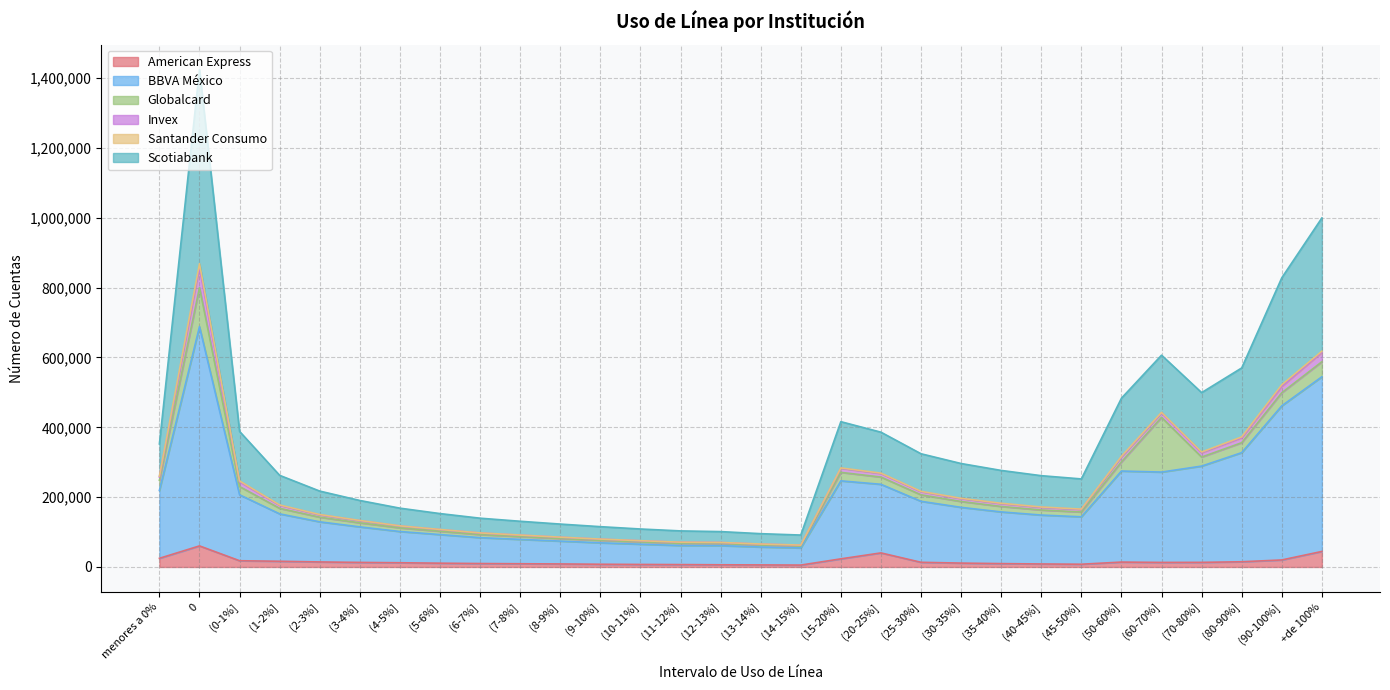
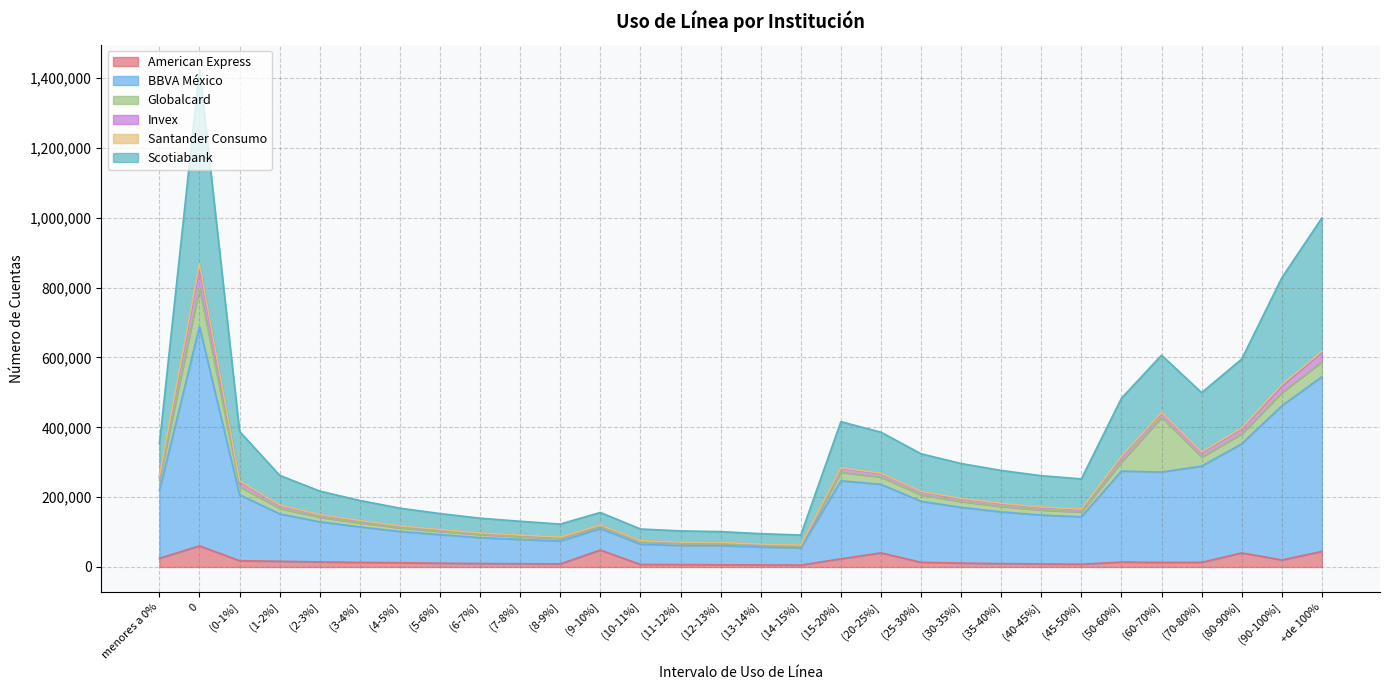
  {
    "American Express": {
      "menores a 0%": "20,000",
      "0": "60,000",
      "(0-1%]": "20,000",
      "(1-2%]": "20,000",
      "(2-3%]": "10,000",
      "(3-4%]": "10,000",
      "(4-5%]": "10,000",
      "(5-6%]": "10,000",
      "(6-7%]": "10,000",
      "(7-8%]": "10,000",
      "(8-9%]": "10,000",
-     "(9-10%]": "10,000",
+     "(9-10%]": "50,000",
      "(10-11%]": "10,000",
      "(11-12%]": "10,000",
      "(12-13%]": "10,000",
      "(13-14%]": "10,000",
      "(14-15%]": "10,000",
      "(15-20%]": "20,000",
      "(20-25%]": "40,000",
      "(25-30%]": "10,000",
      "(30-35%]": "10,000",
      "(35-40%]": "10,000",
      "(40-45%]": "10,000",
      "(45-50%]": "10,000",
      "(50-60%]": "10,000",
      "(60-70%]": "10,000",
      "(70-80%]": "10,000",
-     "(80-90%]": "10,000",
+     "(80-90%]": "40,000",
      "(90-100%]": "20,000",
      "+de 100%": "40,000"
    },
    "Globalcard": {
      "menores a 0%": "30,000",
      "0": "110,000",
      "(0-1%]": "20,000",
      "(1-2%]": "20,000",
      "(15-20%]": "20,000",
      "(20-25%]": "20,000",
      "(25-30%]": "20,000",
      "(30-35%]": "20,000",
      "(35-40%]": "20,000",
      "(40-45%]": "10,000",
      "(45-50%]": "10,000",
      "(50-60%]": "30,000",
      "(60-70%]": "160,000",
      "(70-80%]": "30,000",
      "(80-90%]": "30,000",
      "(90-100%]": "40,000",
      "+de 100%": "40,000"
    },
    "Invex": {
      "0": "60,000"
    },
    "Santander Consumo": {
      "0": "10,000"
    }
  }
